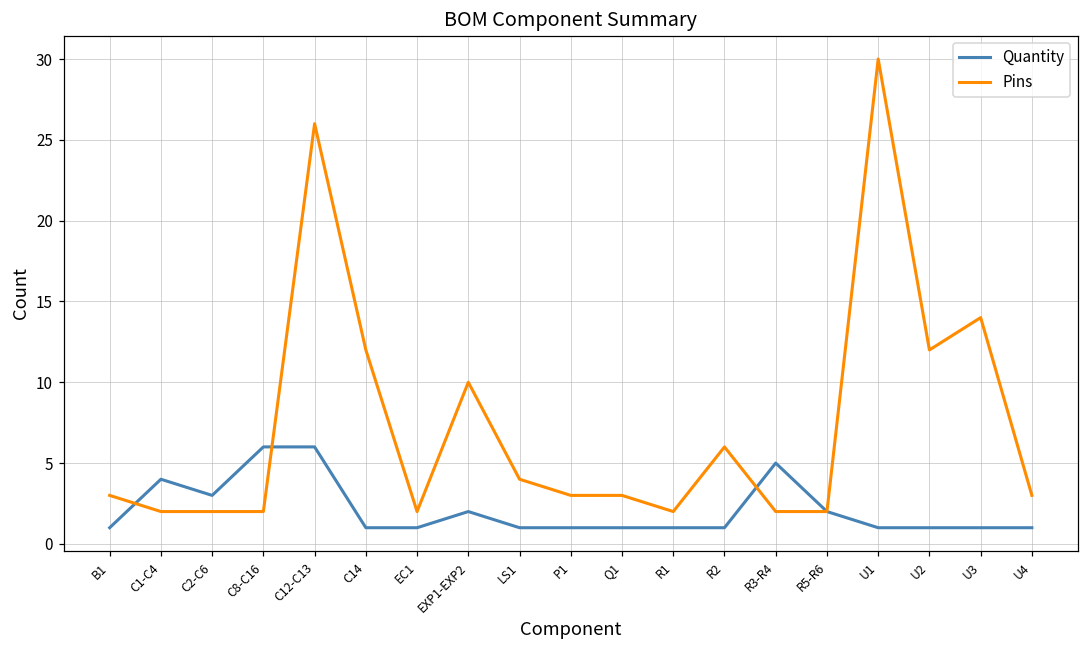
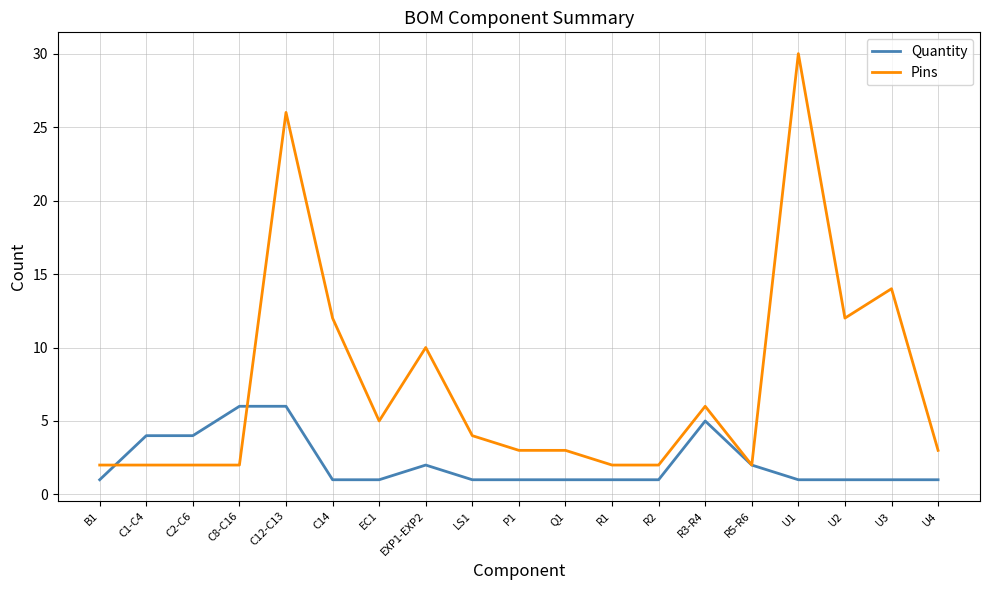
  {
    "Quantity": {
      "B1": 1,
      "C1-C4": 4,
-     "C2-C6": 3,
+     "C2-C6": 4,
      "C8-C16": 6,
      "C12-C13": 6,
      "C14": 1,
      "EC1": 1,
      "EXP1-EXP2": 2,
      "LS1": 1,
      "P1": 1,
      "Q1": 1,
      "R1": 1,
      "R2": 1,
      "R3-R4": 5,
      "U1": 1,
      "U2": 1,
      "U3": 1,
      "U4": 1
    },
    "Pins": {
-     "B1": 3,
+     "B1": 2,
      "C1-C4": 2,
      "C2-C6": 2,
      "C8-C16": 2,
      "C12-C13": 26,
      "C14": 12,
-     "EC1": 2,
+     "EC1": 5,
      "EXP1-EXP2": 10,
      "LS1": 4,
      "P1": 3,
      "Q1": 3,
      "R1": 2,
-     "R2": 6,
-     "R3-R4": 2,
+     "R2": 2,
+     "R3-R4": 6,
      "U1": 30,
      "U2": 12,
      "U3": 14,
      "U4": 3
    }
  }
